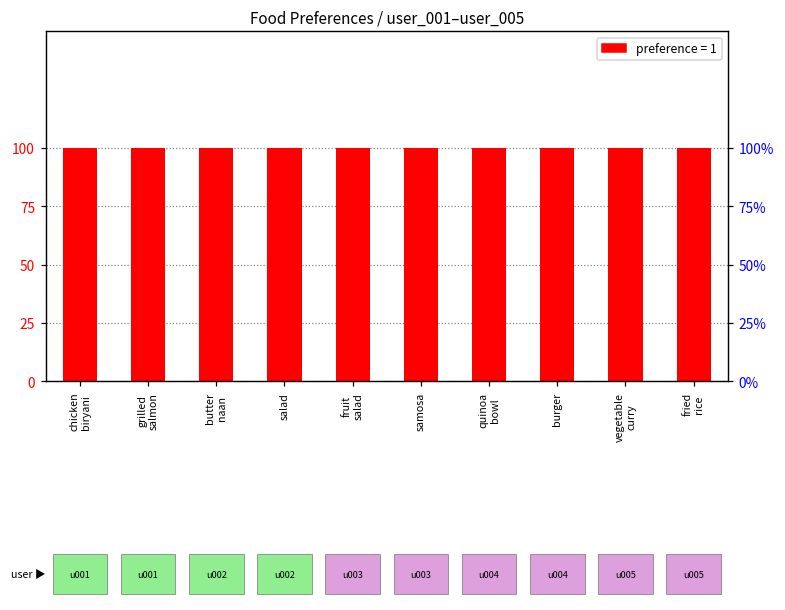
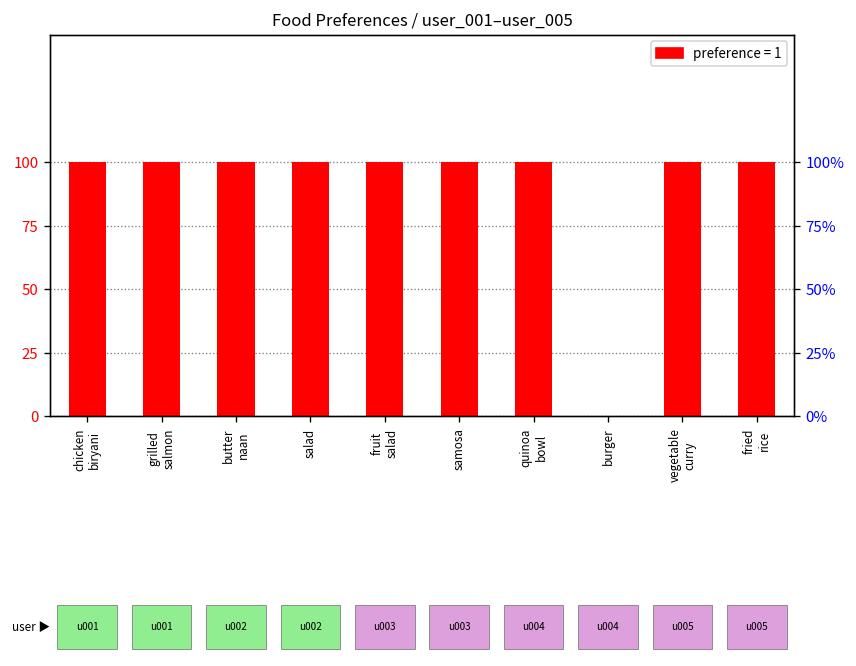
  {
    "chicken biryani": 100,
    "grilled salmon": 100,
    "butter naan": 100,
    "salad": 100,
    "fruit salad": 100,
    "samosa": 100,
    "quinoa bowl": 100,
-   "burger": 100,
+   "burger": 0,
    "vegetable curry": 100,
    "fried rice": 100
  }
